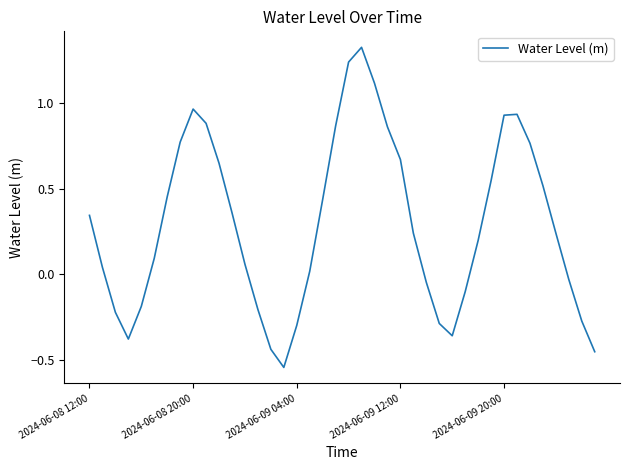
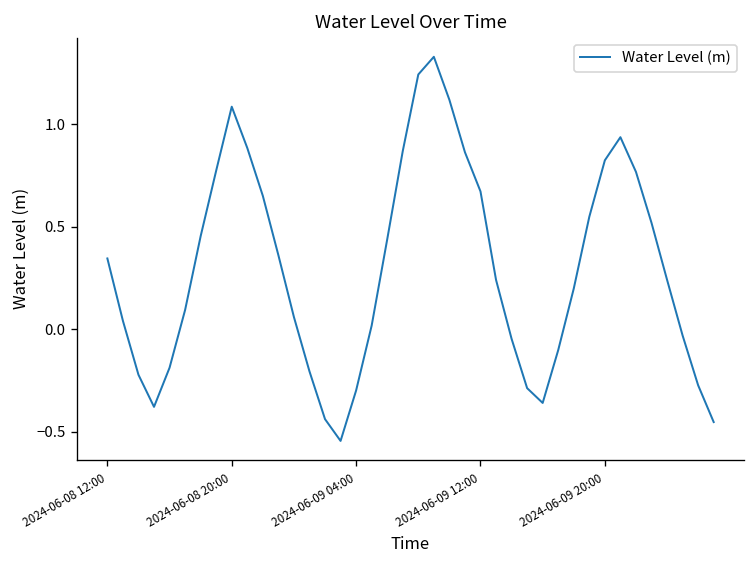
  {
    "2024-06-08 12:00": 0.34,
-   "2024-06-08 20:00": 0.97,
+   "2024-06-08 20:00": 1.09,
    "2024-06-09 04:00": -0.30,
    "2024-06-09 12:00": 0.67,
-   "2024-06-09 20:00": 0.93
+   "2024-06-09 20:00": 0.82
  }
